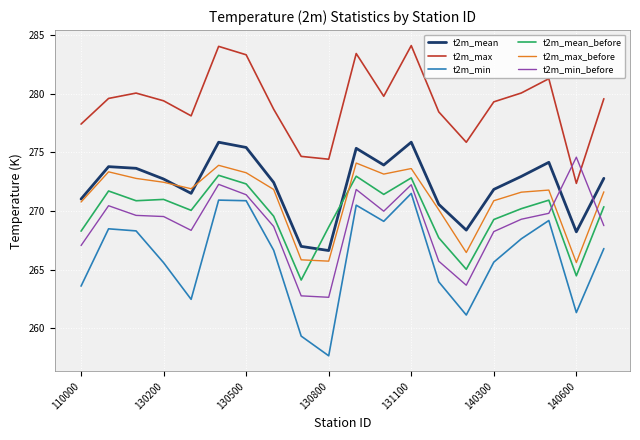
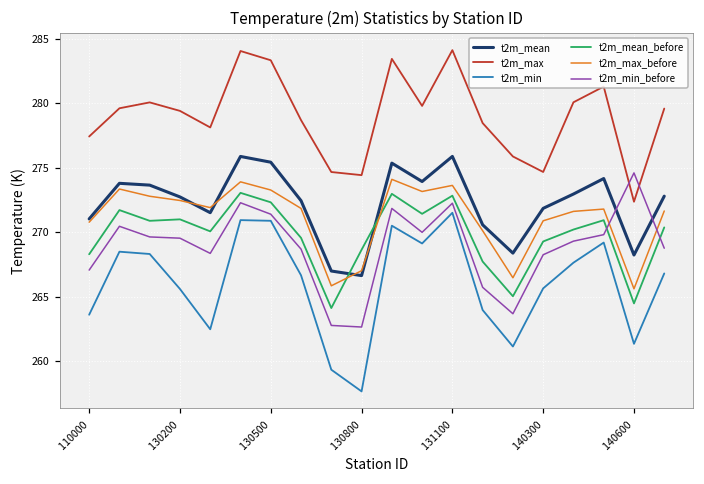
  {
    "t2m_mean": {
      "110000": 271.0,
      "130200": 272.7,
      "130500": 275.4,
      "130800": 266.6,
      "131100": 275.9,
      "140300": 271.8,
      "140600": 268.2
    },
    "t2m_max": {
      "110000": 277.4,
      "130200": 279.4,
      "130500": 283.3,
      "130800": 274.4,
      "131100": 284.1,
-     "140300": 279.3,
+     "140300": 274.7,
      "140600": 272.4
    },
    "t2m_min": {
      "110000": 263.6,
      "130200": 265.6,
      "130500": 270.9,
      "130800": 257.6,
      "131100": 271.5,
      "140300": 265.6,
      "140600": 261.3
    },
    "t2m_mean_before": {
      "110000": 268.3,
      "130200": 271.0,
      "130500": 272.3,
      "130800": 268.6,
      "131100": 272.8,
      "140300": 269.3,
      "140600": 264.5
    },
    "t2m_max_before": {
      "110000": 270.8,
      "130200": 272.5,
      "130500": 273.3,
-     "130800": 265.7,
+     "130800": 267.0,
      "131100": 273.6,
      "140300": 270.9,
      "140600": 265.6
    },
    "t2m_min_before": {
      "110000": 267.1,
      "130200": 269.5,
      "130500": 271.4,
      "130800": 262.6,
      "131100": 272.2,
      "140300": 268.2,
      "140600": 274.6
    }
  }
